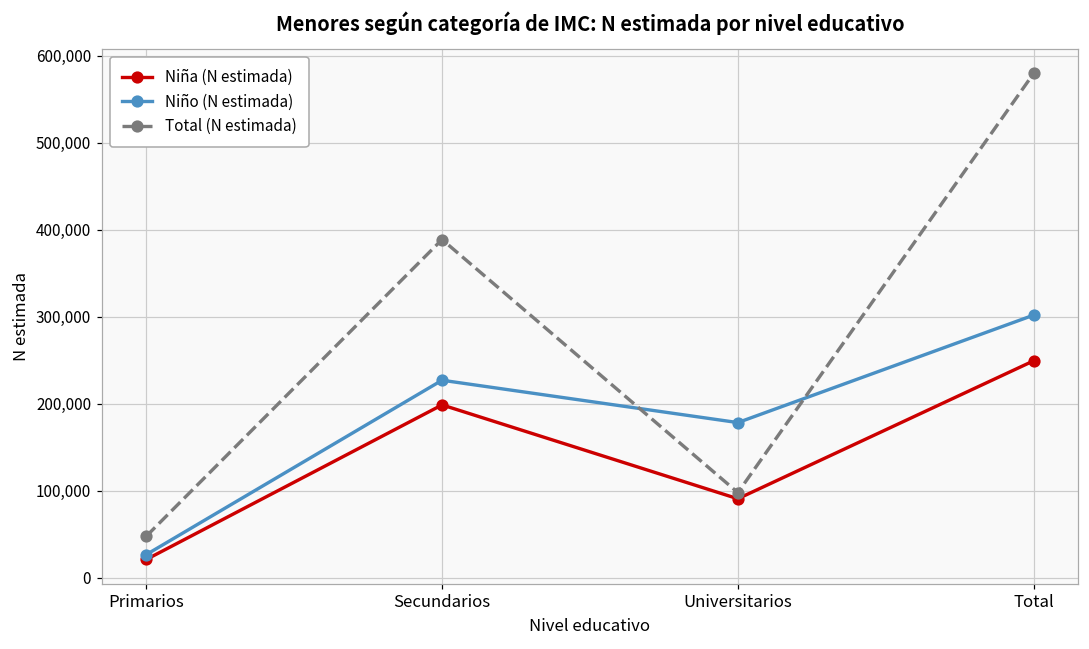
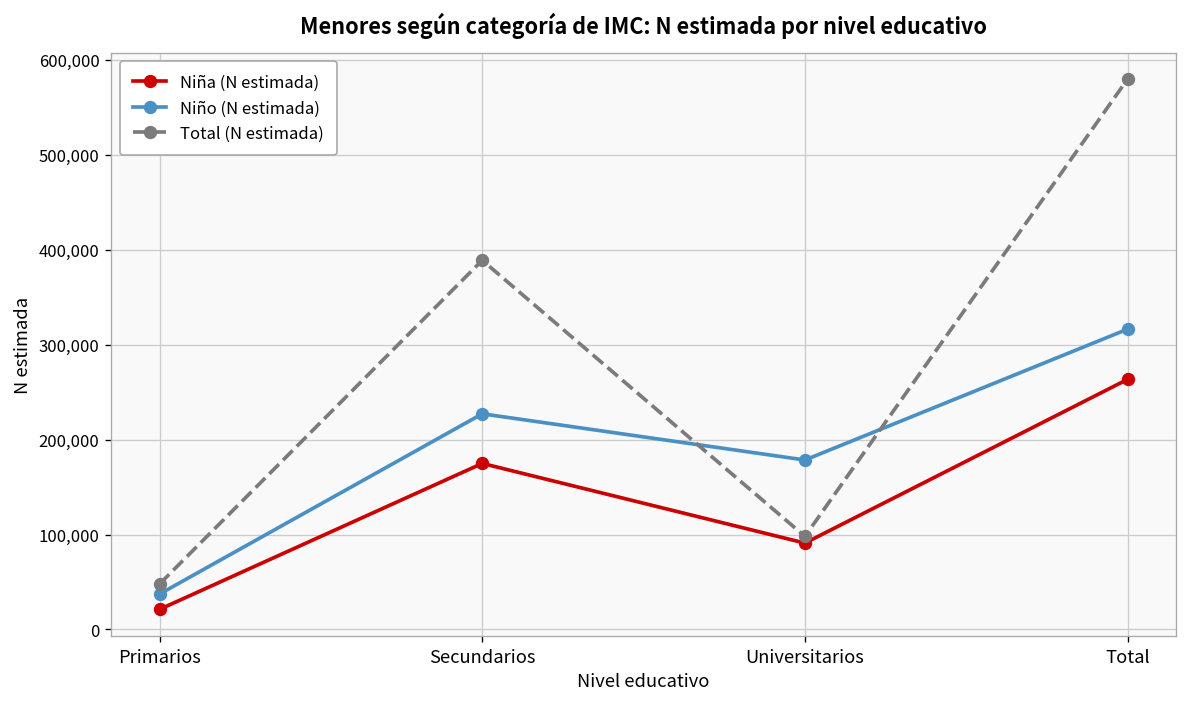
  {
    "Niña (N estimada)": {
      "Primarios": "20,000",
-     "Secundarios": "200,000",
+     "Secundarios": "170,000",
      "Universitarios": "90,000",
-     "Total": "250,000"
+     "Total": "260,000"
    },
    "Niño (N estimada)": {
-     "Primarios": "30,000",
+     "Primarios": "40,000",
      "Secundarios": "230,000",
      "Universitarios": "180,000",
-     "Total": "300,000"
+     "Total": "320,000"
    },
    "Total (N estimada)": {
      "Primarios": "50,000",
      "Secundarios": "390,000",
      "Universitarios": "100,000",
      "Total": "580,000"
    }
  }
